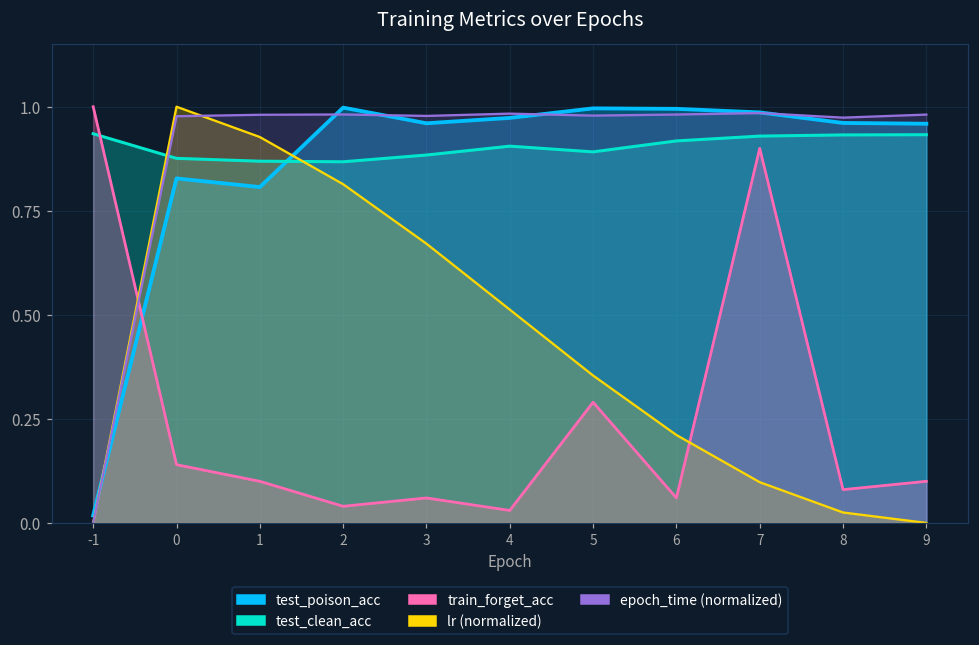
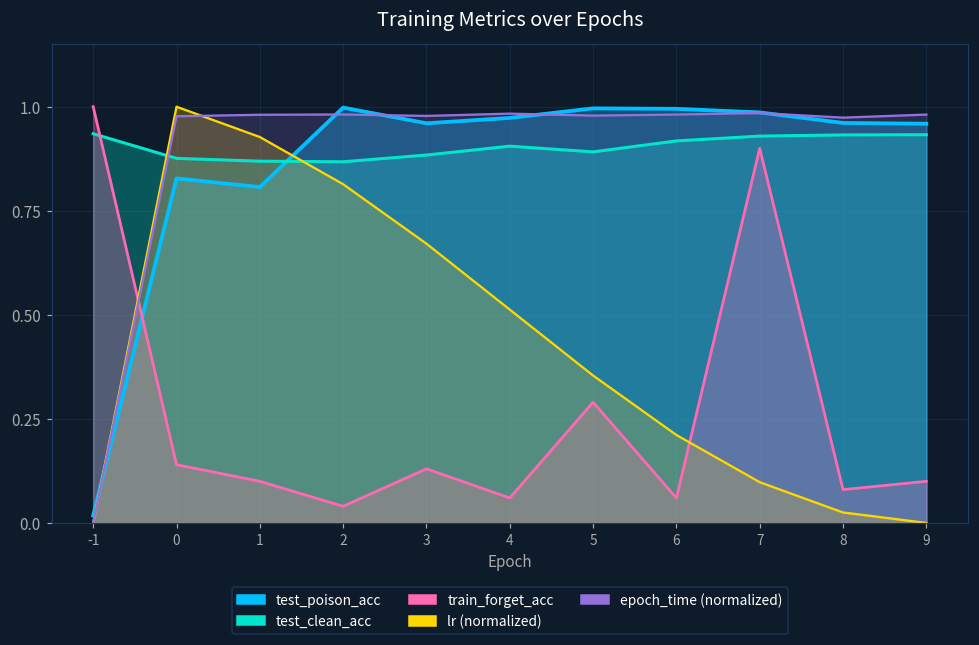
  {
    "train_forget_acc": {
      "-1": 1.00,
      "0": 0.14,
      "1": 0.10,
      "2": 0.04,
-     "3": 0.06,
-     "4": 0.03,
+     "3": 0.13,
+     "4": 0.06,
      "5": 0.29,
      "6": 0.06,
      "7": 0.90,
      "8": 0.08,
      "9": 0.10
    }
  }
